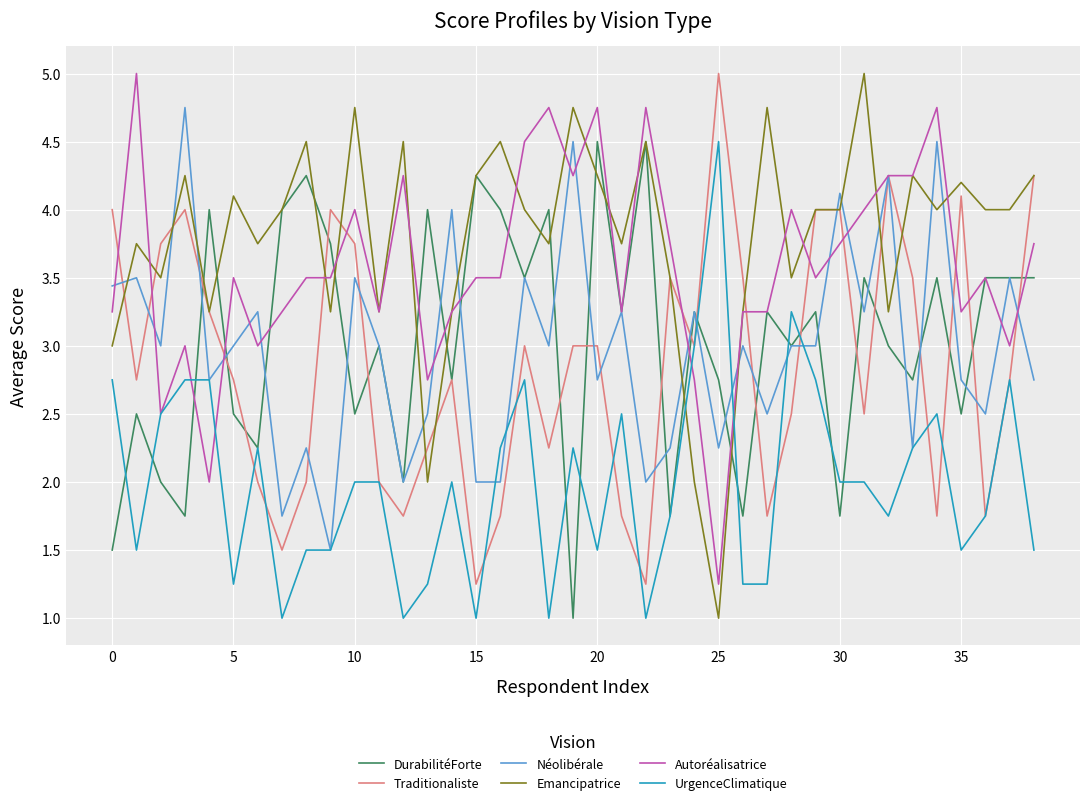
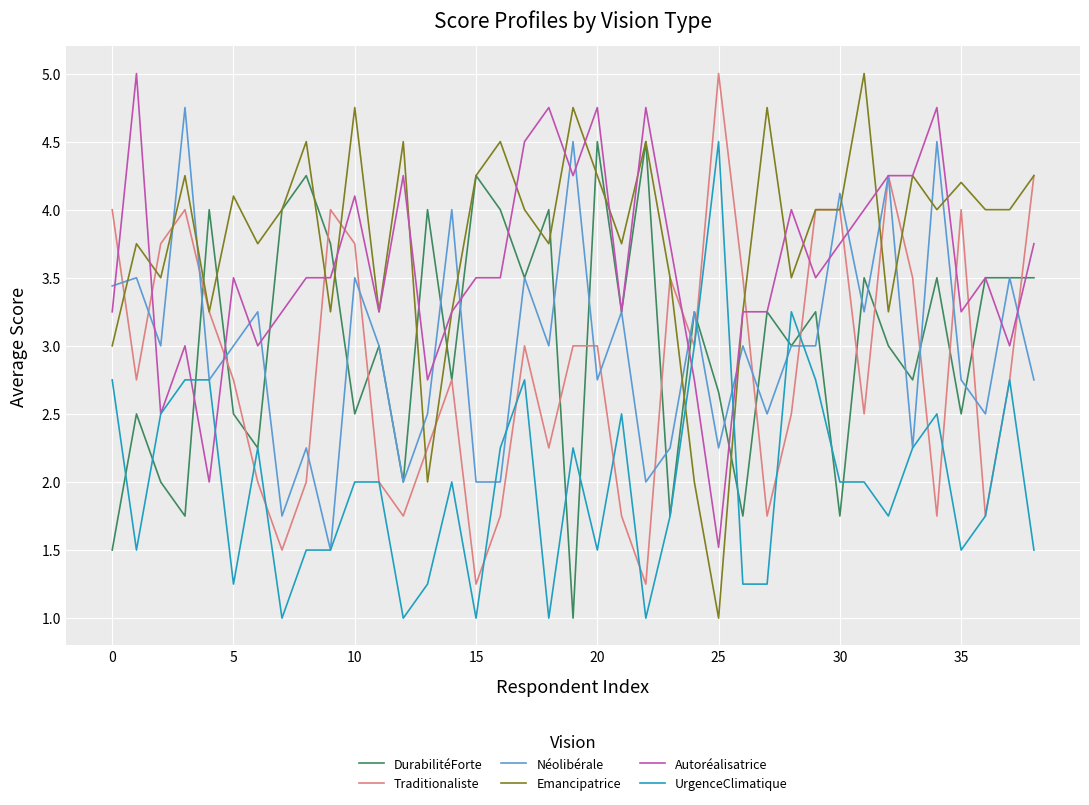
  {
    "DurabilitéForte": {
      "0": 1.50,
      "5": 2.50,
      "10": 2.50,
      "20": 4.50,
-     "25": 2.75,
+     "25": 2.66,
      "30": 1.75,
      "35": 2.50
    },
    "Traditionaliste": {
      "0": 4.0,
      "5": 2.75,
      "10": 3.75,
      "15": 1.25,
      "20": 3.0,
      "25": 5.0,
-     "35": 4.1
+     "35": 4.0
    },
    "Néolibérale": {
      "0": 3.44,
      "5": 3.00,
      "10": 3.50,
      "15": 2.00,
      "20": 2.75,
      "25": 2.25,
      "30": 4.12,
      "35": 2.75
    },
    "Emancipatrice": {
      "0": 3.00,
      "5": 4.10,
      "10": 4.75,
      "20": 4.25,
      "25": 1.00,
      "35": 4.20
    },
    "Autoréalisatrice": {
      "0": 3.25,
      "5": 3.50,
-     "10": 4.0,
+     "10": 4.1,
      "15": 3.50,
      "20": 4.75,
-     "25": 1.25,
+     "25": 1.52,
      "30": 3.75,
      "35": 3.25
    },
    "UrgenceClimatique": {
      "0": 2.75,
      "5": 1.25,
      "10": 2.00,
      "15": 1.00,
      "20": 1.50,
      "25": 4.50,
      "30": 2.00,
      "35": 1.50
    }
  }
